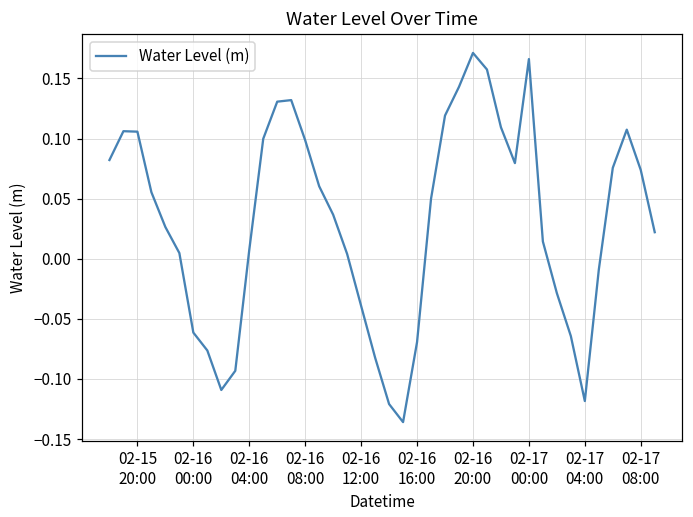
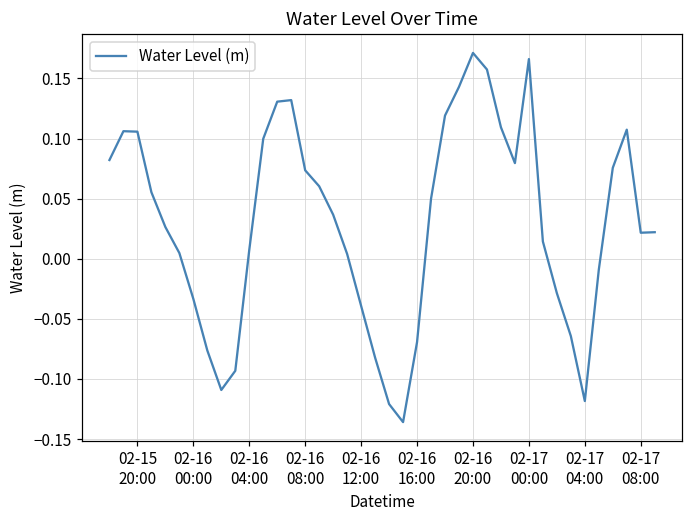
  {
    "02-15 20:00": 0.106,
-   "02-16 00:00": -0.061,
+   "02-16 00:00": -0.033,
    "02-16 04:00": 0.007,
-   "02-16 08:00": 0.099,
+   "02-16 08:00": 0.074,
    "02-16 12:00": -0.039,
    "02-16 16:00": -0.069,
    "02-16 20:00": 0.171,
    "02-17 00:00": 0.166,
    "02-17 04:00": -0.118,
-   "02-17 08:00": 0.074
+   "02-17 08:00": 0.022
  }
